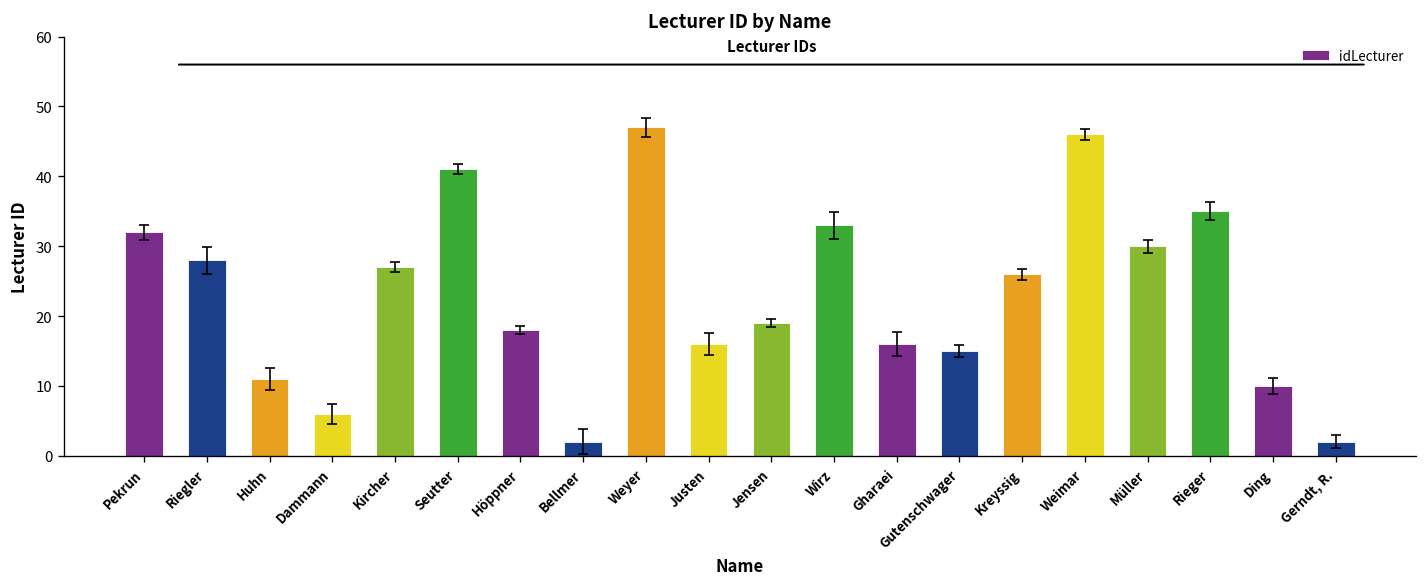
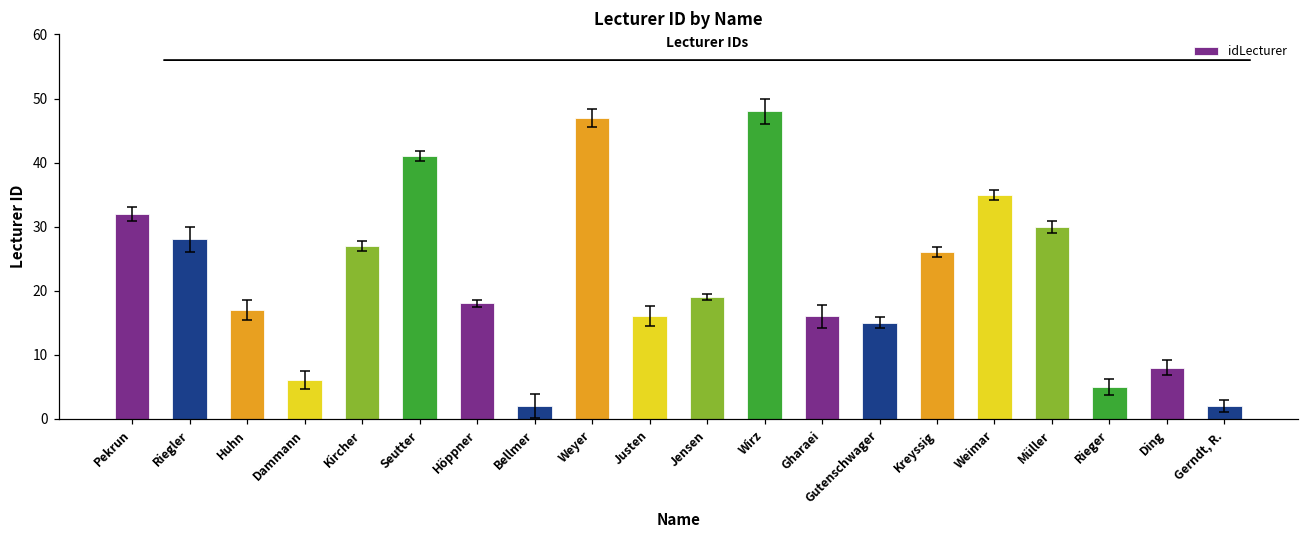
  {
    "idLecturer": {
      "Pekrun": 32,
      "Riegler": 28,
-     "Huhn": 11,
+     "Huhn": 17,
      "Dammann": 6,
      "Kircher": 27,
      "Seutter": 41,
      "Höppner": 18,
      "Bellmer": 2,
      "Weyer": 47,
      "Justen": 16,
      "Jensen": 19,
-     "Wirz": 33,
+     "Wirz": 48,
      "Gharaei": 16,
      "Gutenschwager": 15,
      "Kreyssig": 26,
-     "Weimar": 46,
+     "Weimar": 35,
      "Müller": 30,
-     "Rieger": 35,
-     "Ding": 10,
+     "Rieger": 5,
+     "Ding": 8,
      "Gerndt, R.": 2
    }
  }
